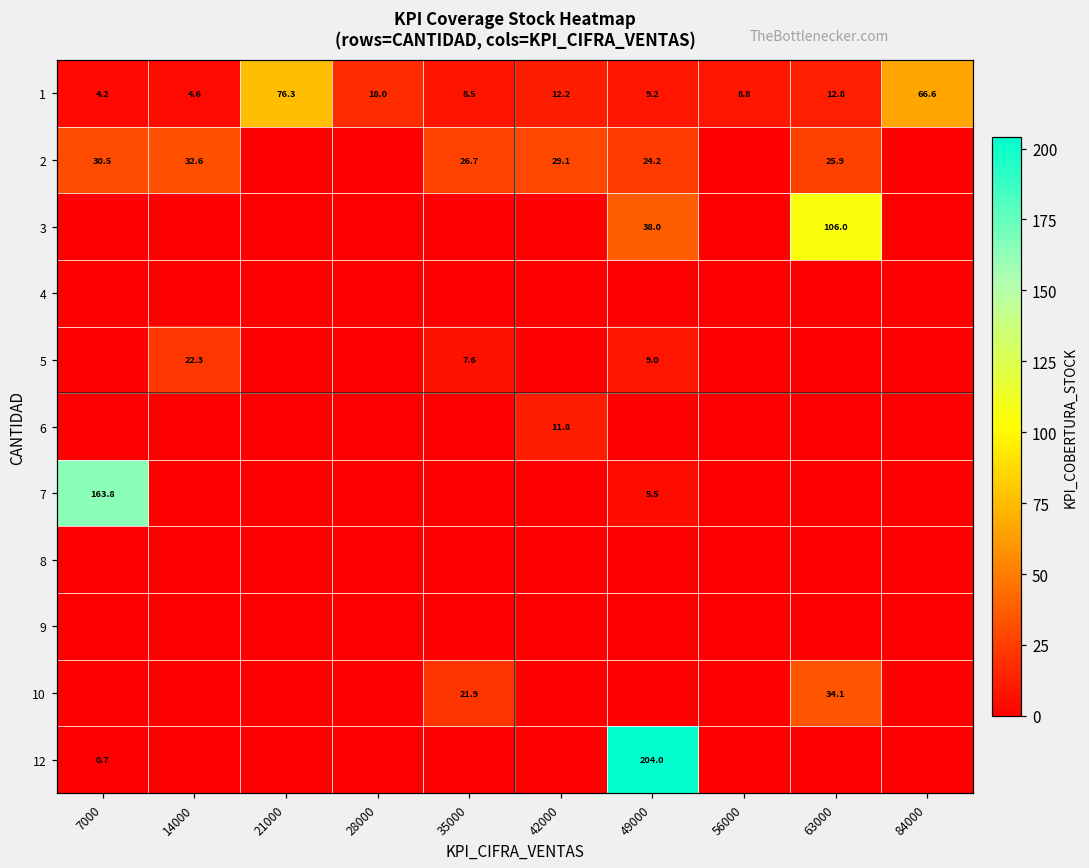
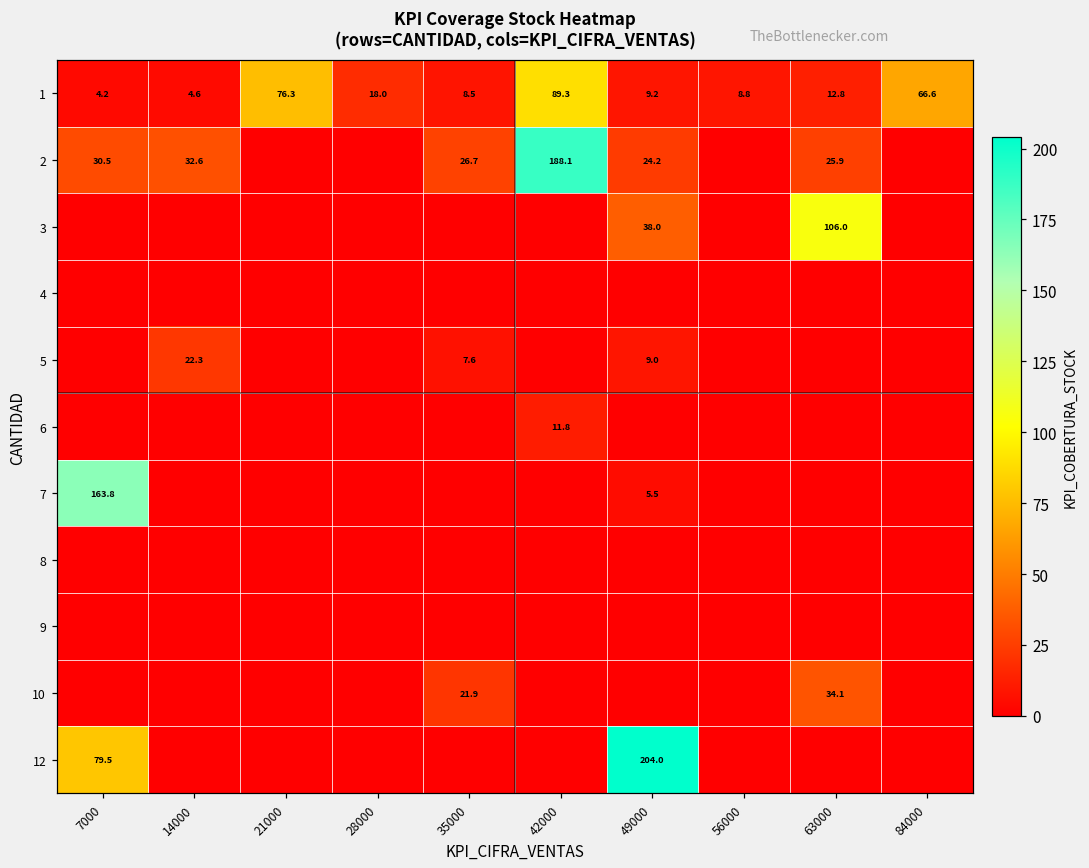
  {
    "1": {
      "7000": 4.2,
      "14000": 4.6,
      "21000": 76.3,
      "28000": 18.0,
      "35000": 8.5,
-     "42000": 12.2,
+     "42000": 89.3,
      "49000": 9.2,
      "56000": 8.8,
      "63000": 12.8,
      "84000": 66.6
    },
    "2": {
      "7000": 30.5,
      "14000": 32.6,
      "35000": 26.7,
-     "42000": 29.1,
+     "42000": 188.1,
      "49000": 24.2,
      "63000": 25.9
    },
    "3": {
      "49000": 38.0,
      "63000": 106.0
    },
    "5": {
      "14000": 22.3,
      "35000": 7.6,
      "49000": 9.0
    },
    "6": {
      "42000": 11.8
    },
    "7": {
      "7000": 163.8,
      "49000": 5.5
    },
    "10": {
      "35000": 21.9,
      "63000": 34.1
    },
    "12": {
-     "7000": 0.7,
+     "7000": 79.5,
      "49000": 204.0
    }
  }
